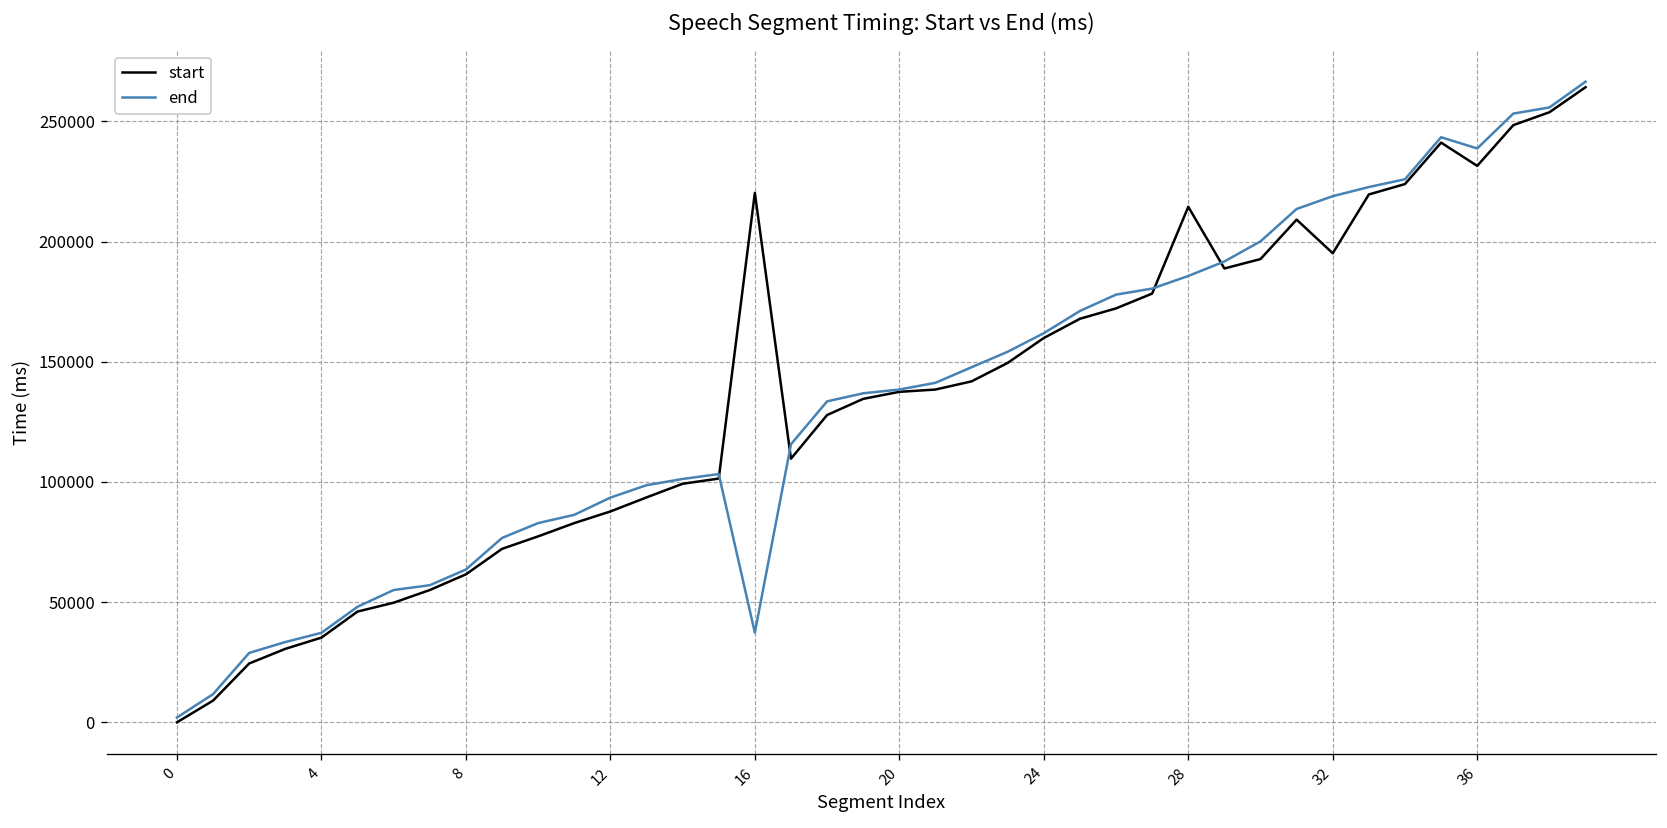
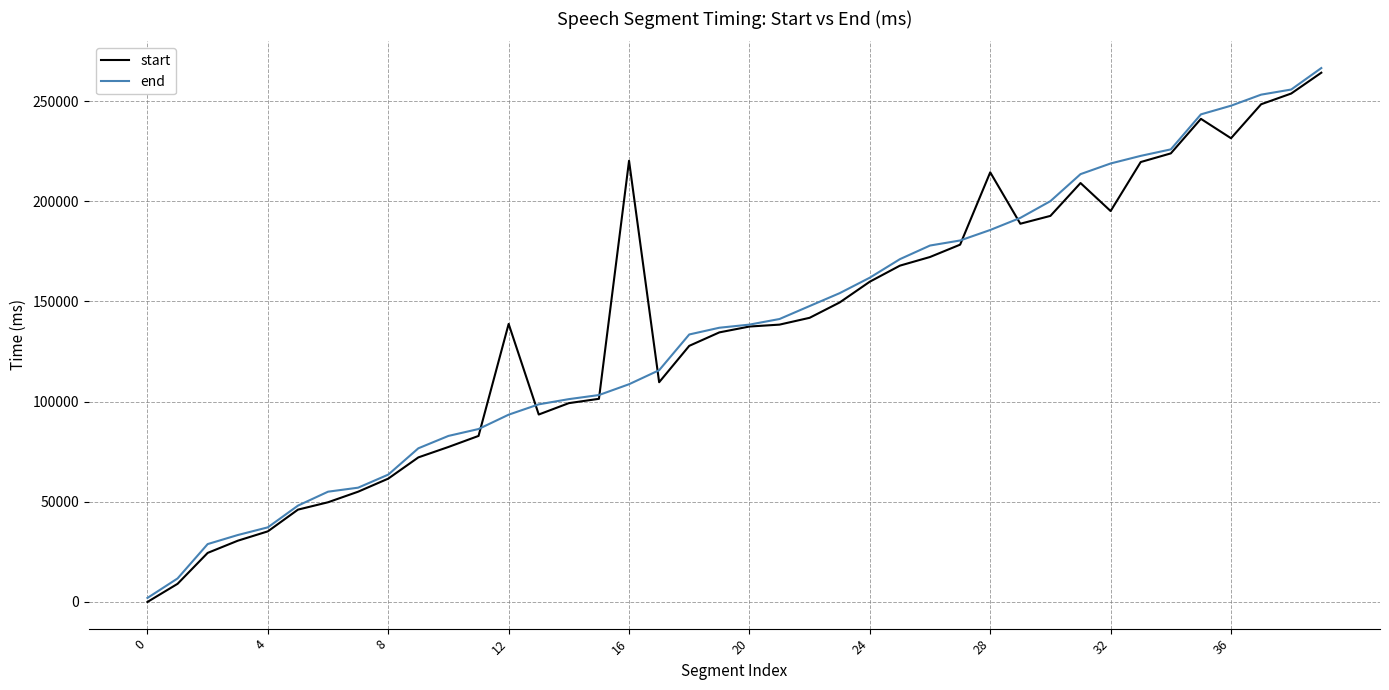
  {
    "start": {
      "0": 0,
      "4": 35000,
      "8": 62000,
-     "12": 88000,
+     "12": 139000,
      "16": 220000,
      "24": 160000,
      "28": 214000,
      "32": 195000,
      "36": 231000
    },
    "end": {
      "0": 2000,
      "4": 37000,
      "8": 64000,
      "12": 93000,
-     "16": 37000,
+     "16": 109000,
      "24": 162000,
      "28": 186000,
      "32": 219000,
-     "36": 239000
+     "36": 248000
    }
  }
